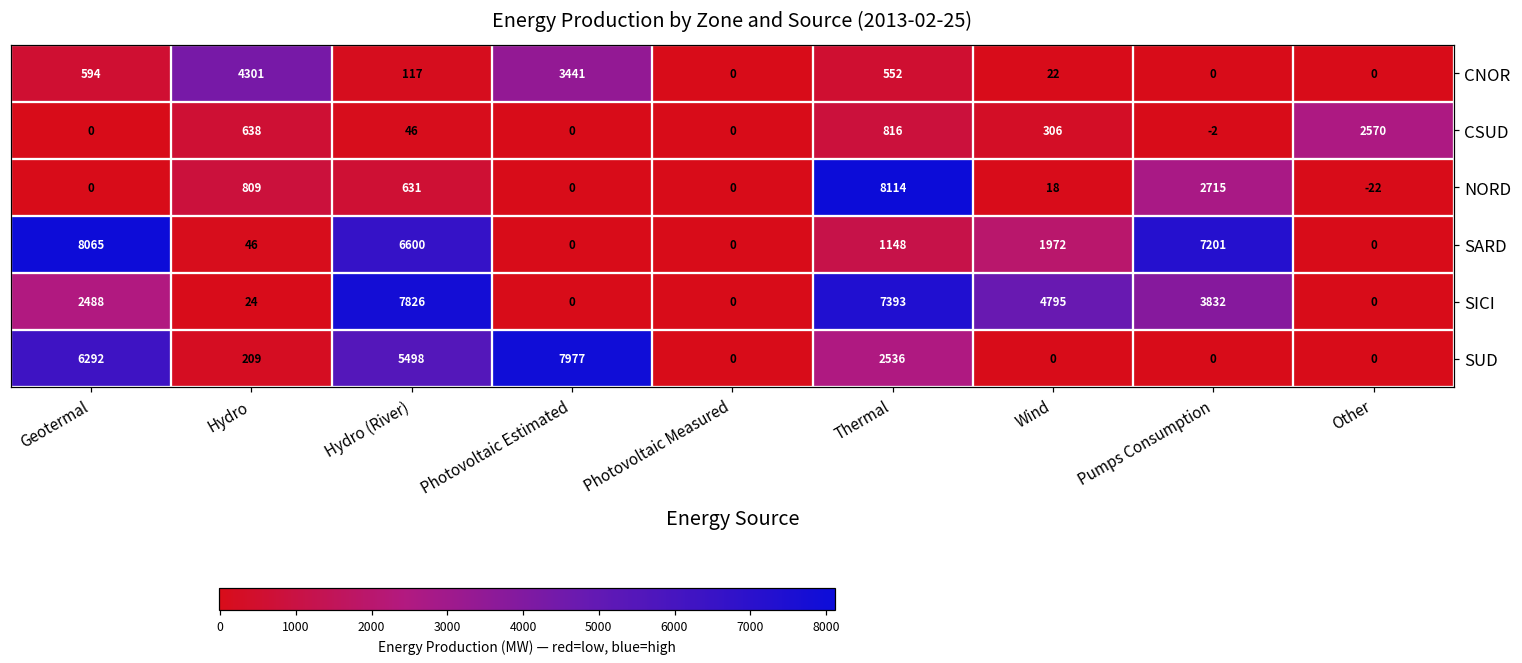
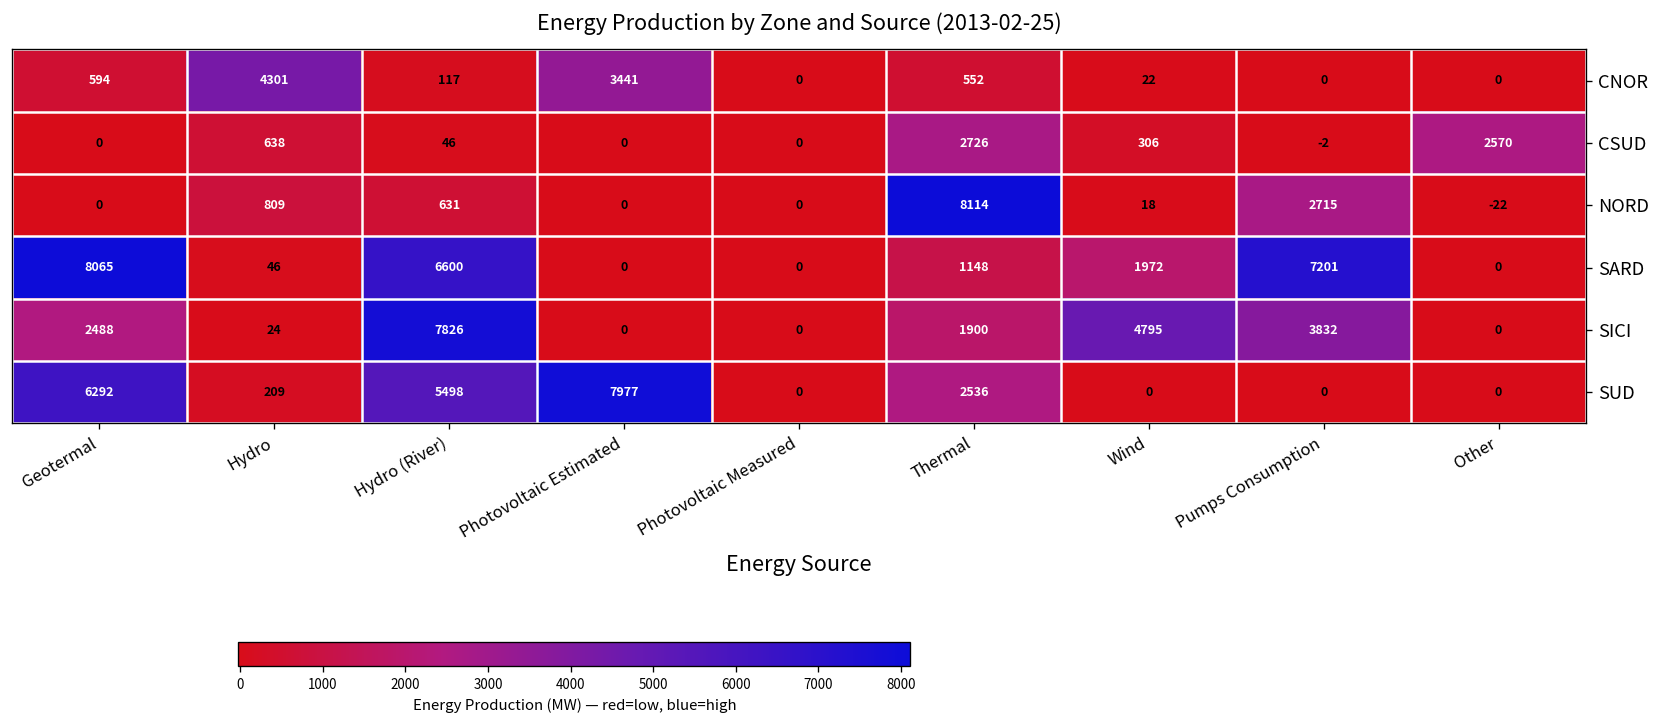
  {
    "CNOR": {
      "Geotermal": 594,
      "Hydro": 4301,
      "Hydro (River)": 117,
      "Photovoltaic Estimated": 3441,
      "Photovoltaic Measured": 0,
      "Thermal": 552,
      "Wind": 22,
      "Pumps Consumption": 0,
      "Other": 0
    },
    "CSUD": {
      "Geotermal": 0,
      "Hydro": 638,
      "Hydro (River)": 46,
      "Photovoltaic Estimated": 0,
      "Photovoltaic Measured": 0,
-     "Thermal": 816,
+     "Thermal": 2726,
      "Wind": 306,
      "Pumps Consumption": -2,
      "Other": 2570
    },
    "NORD": {
      "Geotermal": 0,
      "Hydro": 809,
      "Hydro (River)": 631,
      "Photovoltaic Estimated": 0,
      "Photovoltaic Measured": 0,
      "Thermal": 8114,
      "Wind": 18,
      "Pumps Consumption": 2715,
      "Other": -22
    },
    "SARD": {
      "Geotermal": 8065,
      "Hydro": 46,
      "Hydro (River)": 6600,
      "Photovoltaic Estimated": 0,
      "Photovoltaic Measured": 0,
      "Thermal": 1148,
      "Wind": 1972,
      "Pumps Consumption": 7201,
      "Other": 0
    },
    "SICI": {
      "Geotermal": 2488,
      "Hydro": 24,
      "Hydro (River)": 7826,
      "Photovoltaic Estimated": 0,
      "Photovoltaic Measured": 0,
-     "Thermal": 7393,
+     "Thermal": 1900,
      "Wind": 4795,
      "Pumps Consumption": 3832,
      "Other": 0
    },
    "SUD": {
      "Geotermal": 6292,
      "Hydro": 209,
      "Hydro (River)": 5498,
      "Photovoltaic Estimated": 7977,
      "Photovoltaic Measured": 0,
      "Thermal": 2536,
      "Wind": 0,
      "Pumps Consumption": 0,
      "Other": 0
    }
  }
